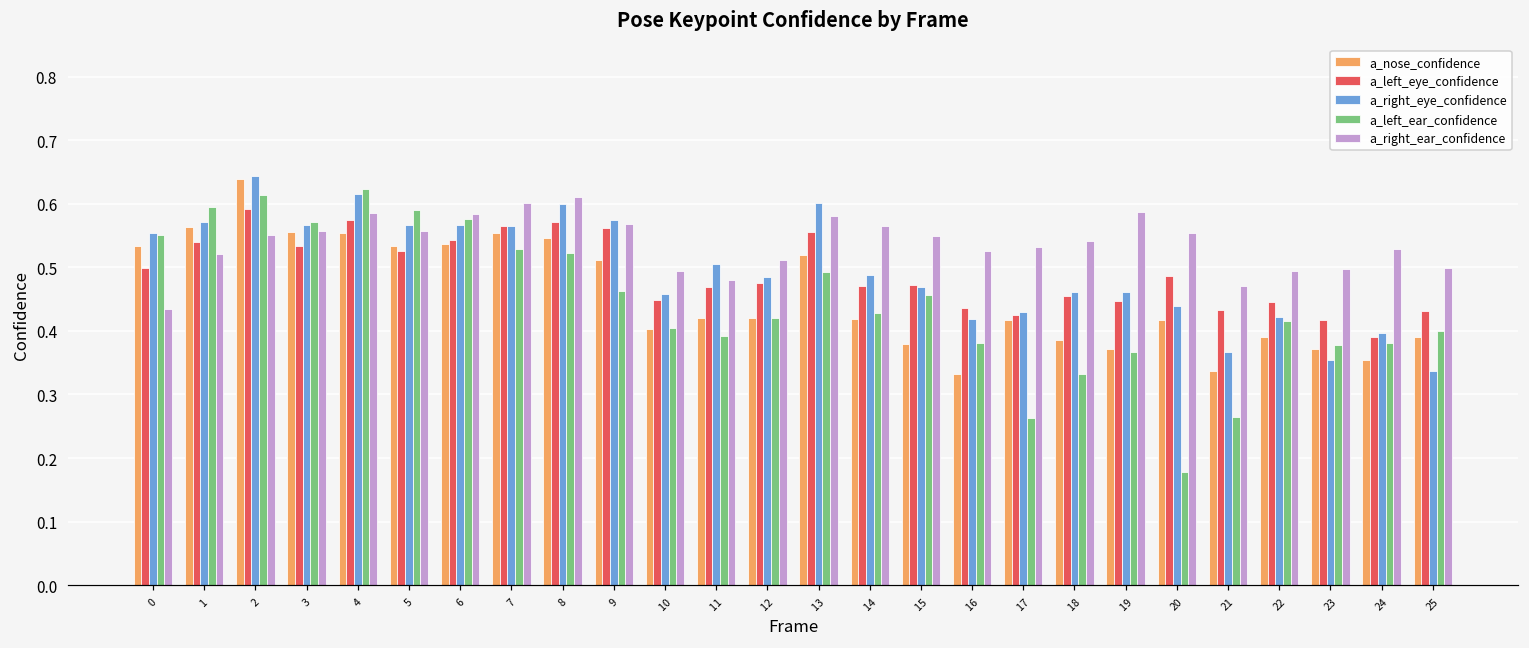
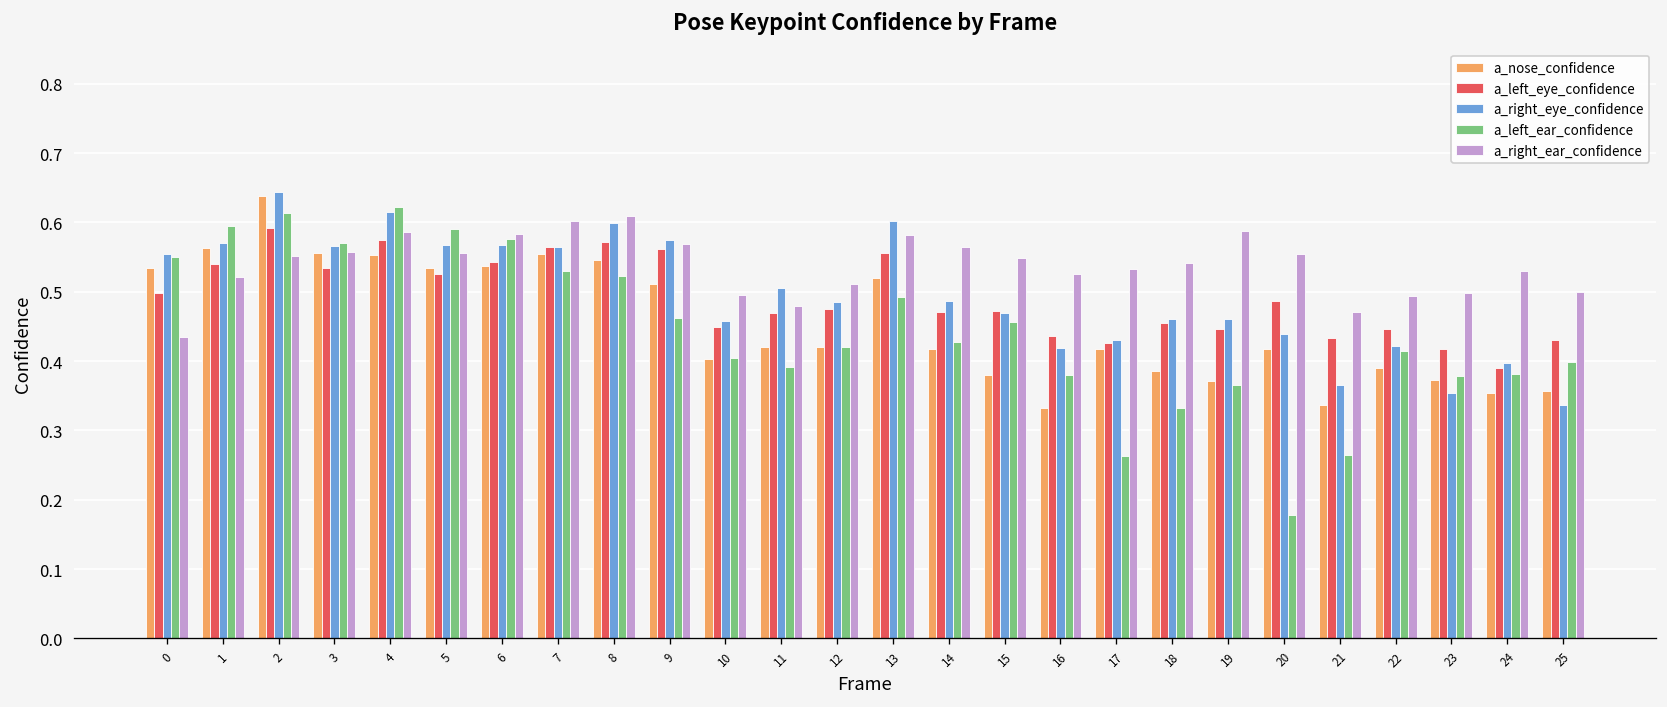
  {
    "a_nose_confidence": {
      "0": 0.53,
      "1": 0.56,
      "2": 0.64,
      "3": 0.56,
      "4": 0.55,
      "5": 0.53,
      "6": 0.54,
      "7": 0.55,
      "8": 0.55,
      "9": 0.51,
      "10": 0.40,
      "11": 0.42,
      "12": 0.42,
      "13": 0.52,
      "14": 0.42,
      "15": 0.38,
      "16": 0.33,
      "17": 0.42,
      "18": 0.39,
      "19": 0.37,
      "20": 0.42,
      "21": 0.34,
      "22": 0.39,
      "23": 0.37,
      "24": 0.35,
-     "25": 0.39
+     "25": 0.36
    },
    "a_left_eye_confidence": {
      "0": 0.50,
      "1": 0.54,
      "2": 0.59,
      "3": 0.53,
      "4": 0.57,
      "5": 0.53,
      "6": 0.54,
      "7": 0.57,
      "8": 0.57,
      "9": 0.56,
      "10": 0.45,
      "11": 0.47,
      "12": 0.47,
      "13": 0.56,
      "14": 0.47,
      "15": 0.47,
      "16": 0.44,
      "17": 0.43,
      "18": 0.46,
      "19": 0.45,
      "20": 0.49,
      "21": 0.43,
      "22": 0.45,
      "23": 0.42,
      "24": 0.39,
      "25": 0.43
    },
    "a_right_eye_confidence": {
      "0": 0.55,
      "1": 0.57,
      "2": 0.64,
      "3": 0.57,
      "4": 0.61,
      "5": 0.57,
      "6": 0.57,
      "7": 0.57,
      "8": 0.60,
      "9": 0.57,
      "10": 0.46,
      "11": 0.50,
      "12": 0.49,
      "13": 0.60,
      "14": 0.49,
      "15": 0.47,
      "16": 0.42,
      "17": 0.43,
      "18": 0.46,
      "19": 0.46,
      "20": 0.44,
      "21": 0.37,
      "22": 0.42,
      "23": 0.35,
      "24": 0.40,
      "25": 0.34
    },
    "a_left_ear_confidence": {
      "0": 0.55,
      "1": 0.59,
      "2": 0.61,
      "3": 0.57,
      "4": 0.62,
      "5": 0.59,
      "6": 0.58,
      "7": 0.53,
      "8": 0.52,
      "9": 0.46,
      "10": 0.40,
      "11": 0.39,
      "12": 0.42,
      "13": 0.49,
      "14": 0.43,
      "15": 0.46,
      "16": 0.38,
      "17": 0.26,
      "18": 0.33,
      "19": 0.37,
      "20": 0.18,
      "21": 0.26,
      "22": 0.41,
      "23": 0.38,
      "24": 0.38,
      "25": 0.40
    },
    "a_right_ear_confidence": {
      "0": 0.44,
      "1": 0.52,
      "2": 0.55,
      "3": 0.56,
      "4": 0.59,
      "5": 0.56,
      "6": 0.58,
      "7": 0.60,
      "8": 0.61,
      "9": 0.57,
      "10": 0.49,
      "11": 0.48,
      "12": 0.51,
      "13": 0.58,
      "14": 0.57,
      "15": 0.55,
      "16": 0.53,
      "17": 0.53,
      "18": 0.54,
      "19": 0.59,
      "20": 0.55,
      "21": 0.47,
      "22": 0.49,
      "23": 0.50,
      "24": 0.53,
      "25": 0.50
    }
  }
